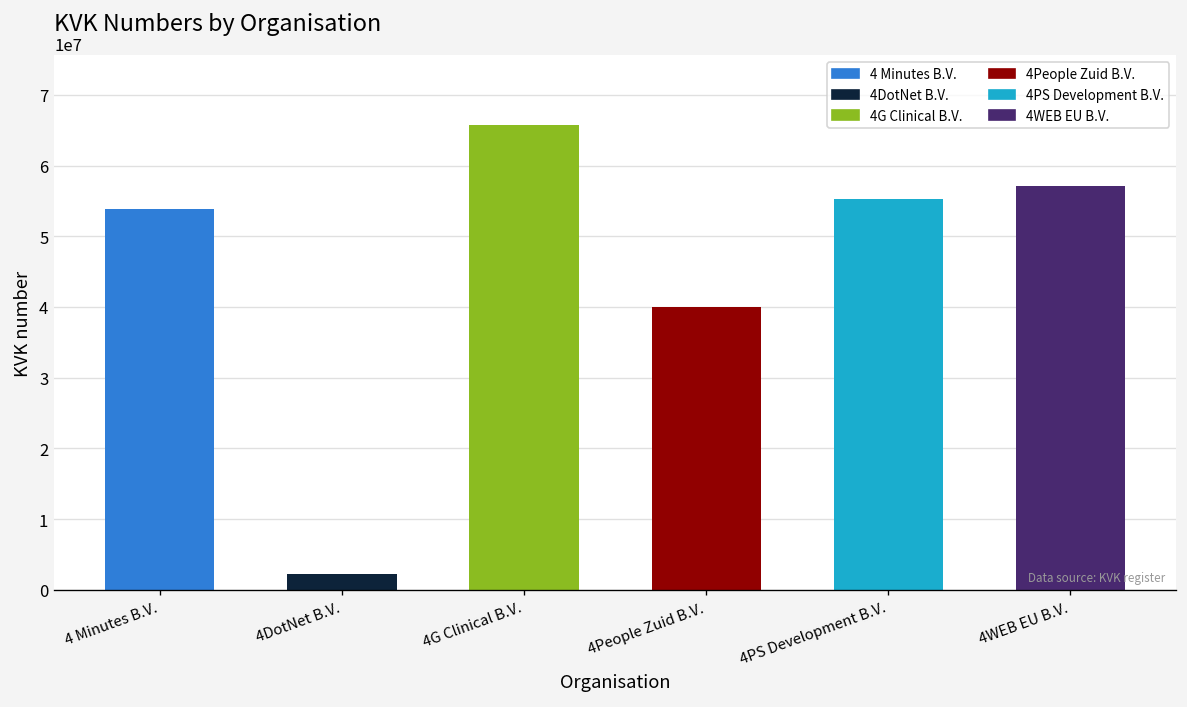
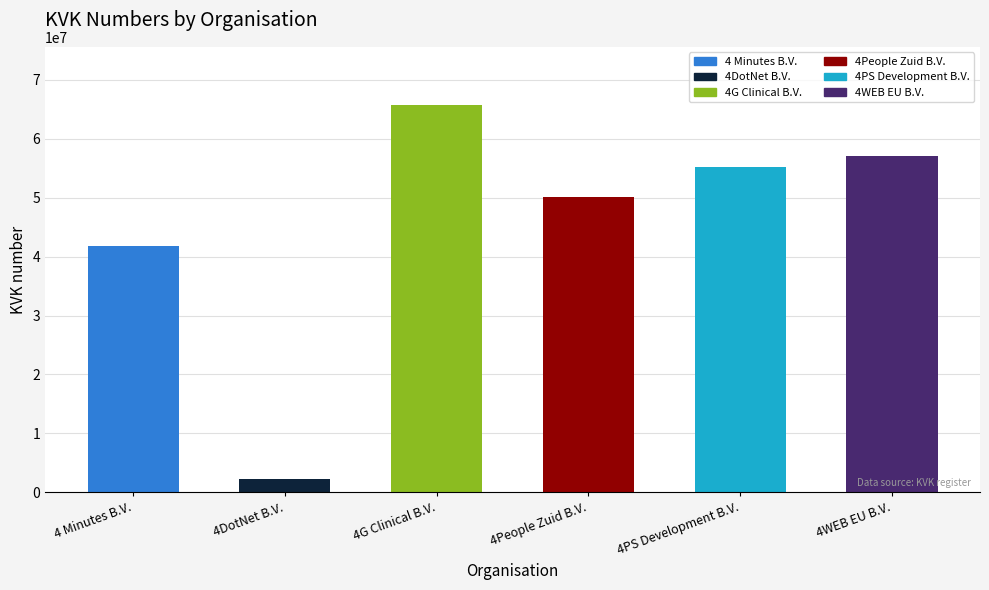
  {
-   "4 Minutes B.V.": 54000000,
+   "4 Minutes B.V.": 42000000,
    "4DotNet B.V.": 2000000,
    "4G Clinical B.V.": 66000000,
-   "4People Zuid B.V.": 40000000,
+   "4People Zuid B.V.": 50000000,
    "4PS Development B.V.": 55000000,
    "4WEB EU B.V.": 57000000
  }
